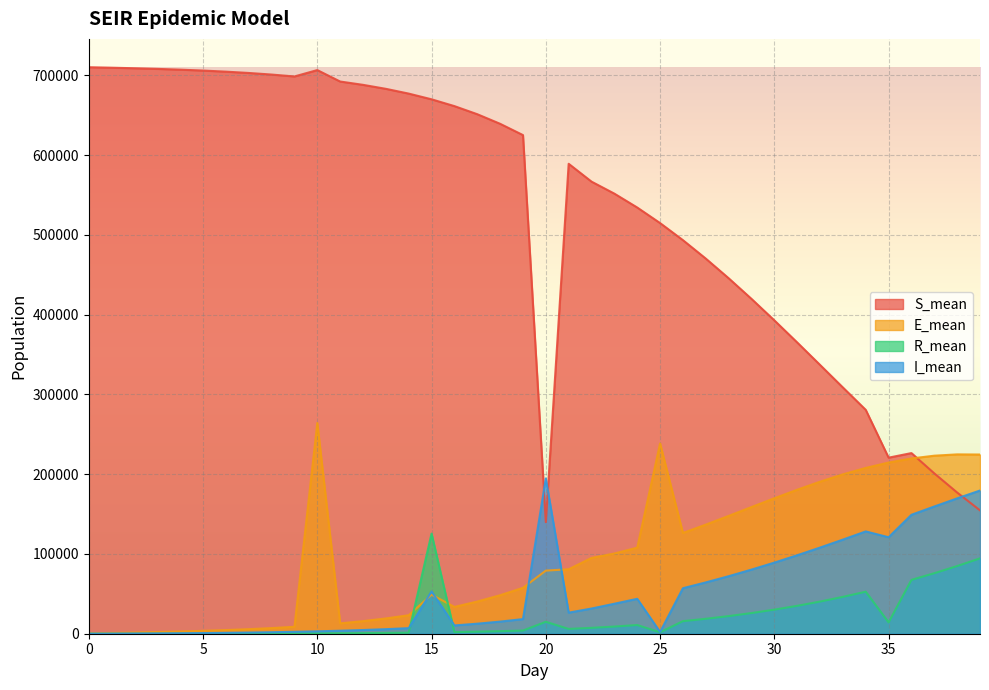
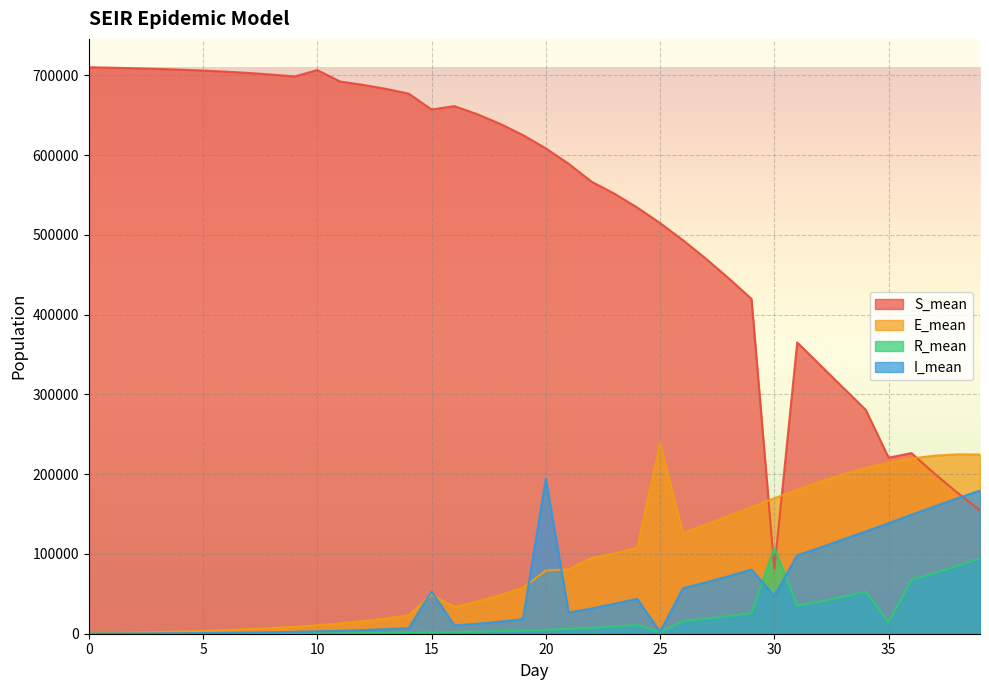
  {
    "S_mean": {
      "0": 710000,
      "5": 710000,
      "10": 710000,
-     "15": 670000,
-     "20": 140000,
+     "15": 660000,
+     "20": 610000,
      "25": 510000,
-     "30": 390000,
+     "30": 80000,
      "35": 220000
    },
    "E_mean": {
-     "10": 260000,
+     "10": 10000,
      "15": 50000,
      "20": 80000,
      "25": 240000,
      "30": 170000,
      "35": 210000
    },
    "R_mean": {
-     "15": 130000,
-     "20": 10000,
-     "30": 30000,
+     "15": 0,
+     "20": 0,
+     "30": 110000,
      "35": 10000
    },
    "I_mean": {
      "15": 50000,
      "20": 190000,
-     "30": 90000,
-     "35": 120000
+     "30": 50000,
+     "35": 140000
    }
  }
